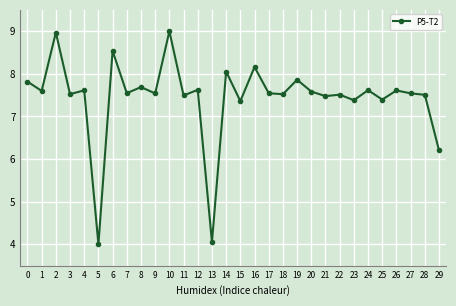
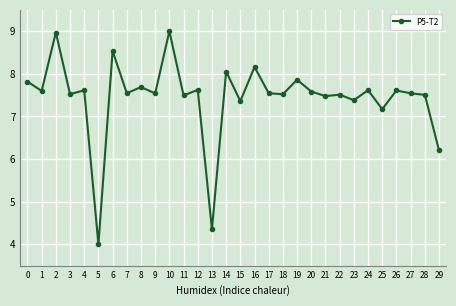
  {
    "0": 7.8,
    "1": 7.6,
    "2": 9.0,
    "3": 7.5,
    "4": 7.6,
    "5": 4.0,
    "6": 8.5,
    "7": 7.5,
    "8": 7.7,
    "9": 7.5,
    "10": 9.0,
    "11": 7.5,
    "12": 7.6,
-   "13": 4.1,
+   "13": 4.4,
    "14": 8.1,
    "15": 7.4,
    "16": 8.2,
    "17": 7.5,
    "18": 7.5,
    "19": 7.9,
    "20": 7.6,
    "21": 7.5,
    "22": 7.5,
    "23": 7.4,
    "24": 7.6,
-   "25": 7.4,
+   "25": 7.2,
    "26": 7.6,
    "27": 7.5,
    "28": 7.5,
    "29": 6.2
  }
